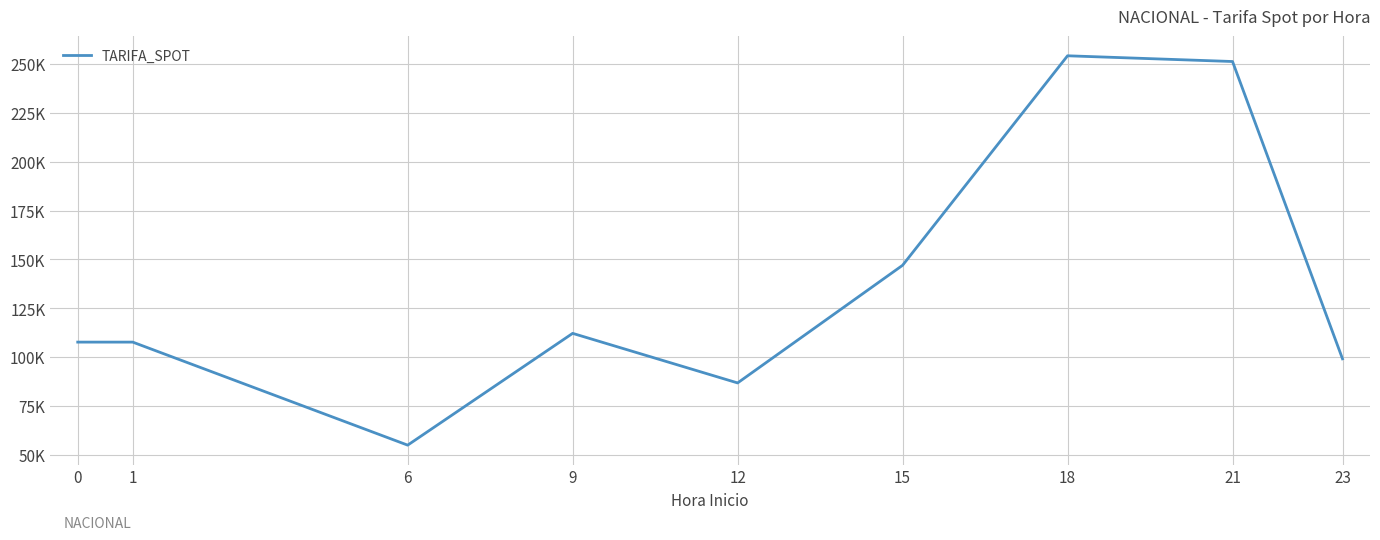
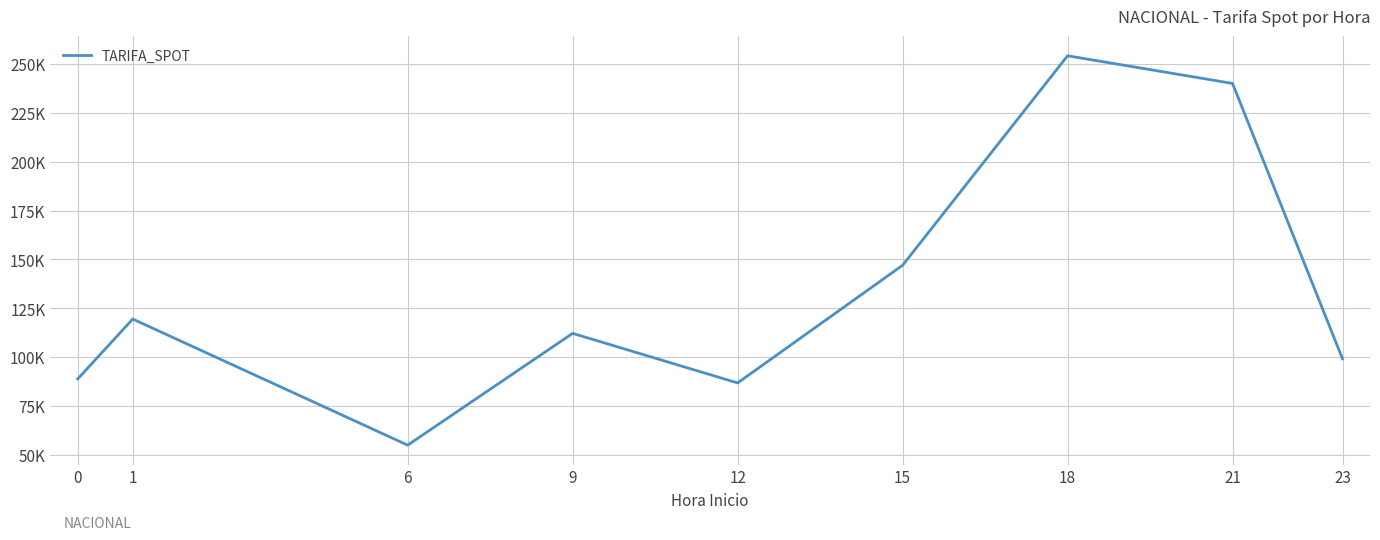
  {
-   "0": 108000,
-   "1": 108000,
+   "0": 89000,
+   "1": 120000,
    "6": 55000,
    "9": 112000,
    "12": 87000,
    "15": 147000,
    "18": 254000,
-   "21": 251000,
+   "21": 240000,
    "23": 99000
  }
